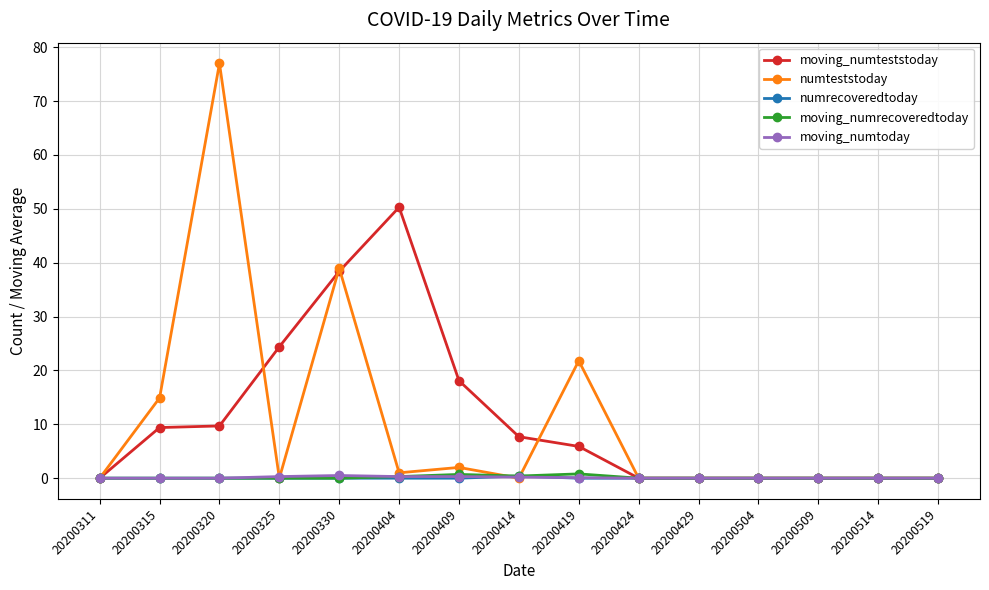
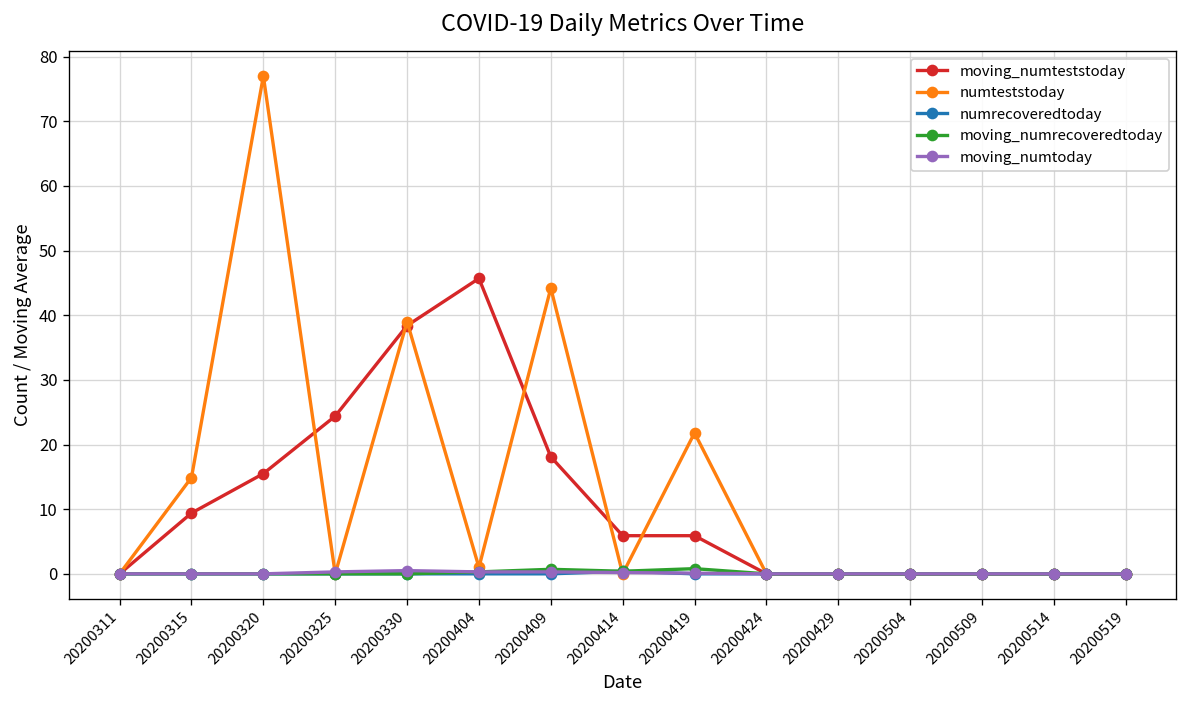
  {
    "moving_numteststoday": {
      "20200315": 9,
-     "20200320": 10,
+     "20200320": 16,
      "20200325": 24,
      "20200330": 38,
-     "20200404": 50,
+     "20200404": 46,
      "20200409": 18,
-     "20200414": 8,
+     "20200414": 6,
      "20200419": 6
    },
    "numteststoday": {
      "20200315": 15,
      "20200320": 77,
      "20200330": 39,
      "20200404": 1,
-     "20200409": 2,
+     "20200409": 44,
      "20200419": 22
    },
    "moving_numrecoveredtoday": {
      "20200419": 1
    },
    "moving_numtoday": {
      "20200330": 1
    }
  }
